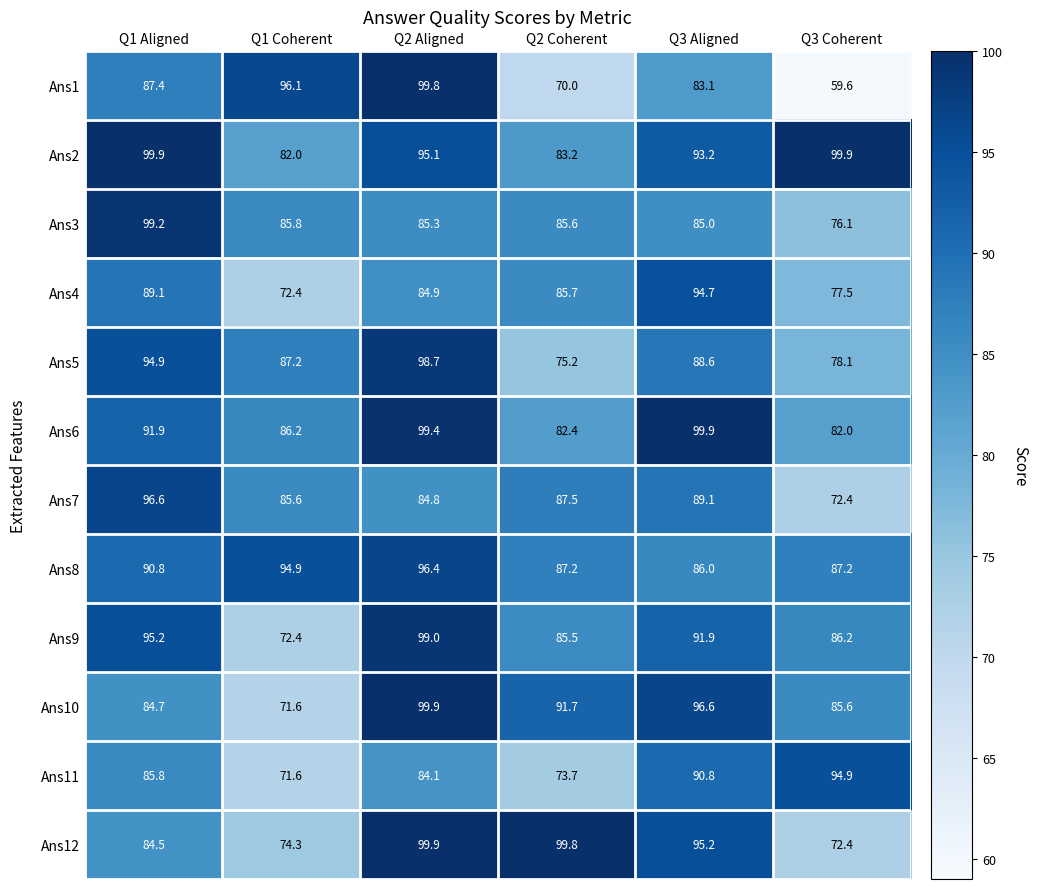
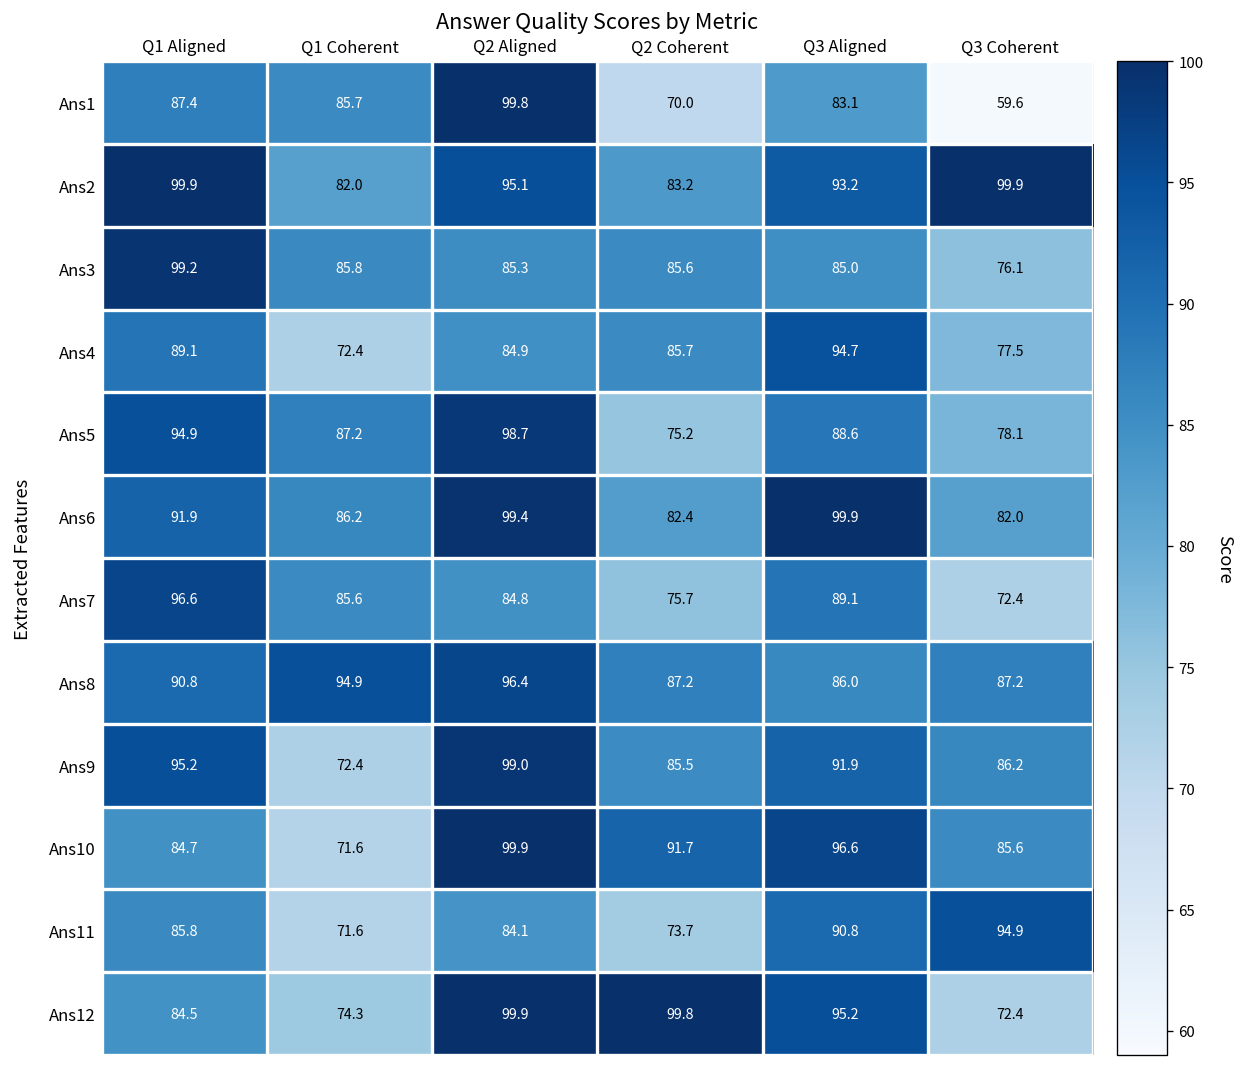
  {
    "Ans1": {
      "Q1 Aligned": 87.4,
-     "Q1 Coherent": 96.1,
+     "Q1 Coherent": 85.7,
      "Q2 Aligned": 99.8,
      "Q2 Coherent": 70.0,
      "Q3 Aligned": 83.1,
      "Q3 Coherent": 59.6
    },
    "Ans2": {
      "Q1 Aligned": 99.9,
      "Q1 Coherent": 82.0,
      "Q2 Aligned": 95.1,
      "Q2 Coherent": 83.2,
      "Q3 Aligned": 93.2,
      "Q3 Coherent": 99.9
    },
    "Ans3": {
      "Q1 Aligned": 99.2,
      "Q1 Coherent": 85.8,
      "Q2 Aligned": 85.3,
      "Q2 Coherent": 85.6,
      "Q3 Aligned": 85.0,
      "Q3 Coherent": 76.1
    },
    "Ans4": {
      "Q1 Aligned": 89.1,
      "Q1 Coherent": 72.4,
      "Q2 Aligned": 84.9,
      "Q2 Coherent": 85.7,
      "Q3 Aligned": 94.7,
      "Q3 Coherent": 77.5
    },
    "Ans5": {
      "Q1 Aligned": 94.9,
      "Q1 Coherent": 87.2,
      "Q2 Aligned": 98.7,
      "Q2 Coherent": 75.2,
      "Q3 Aligned": 88.6,
      "Q3 Coherent": 78.1
    },
    "Ans6": {
      "Q1 Aligned": 91.9,
      "Q1 Coherent": 86.2,
      "Q2 Aligned": 99.4,
      "Q2 Coherent": 82.4,
      "Q3 Aligned": 99.9,
      "Q3 Coherent": 82.0
    },
    "Ans7": {
      "Q1 Aligned": 96.6,
      "Q1 Coherent": 85.6,
      "Q2 Aligned": 84.8,
-     "Q2 Coherent": 87.5,
+     "Q2 Coherent": 75.7,
      "Q3 Aligned": 89.1,
      "Q3 Coherent": 72.4
    },
    "Ans8": {
      "Q1 Aligned": 90.8,
      "Q1 Coherent": 94.9,
      "Q2 Aligned": 96.4,
      "Q2 Coherent": 87.2,
      "Q3 Aligned": 86.0,
      "Q3 Coherent": 87.2
    },
    "Ans9": {
      "Q1 Aligned": 95.2,
      "Q1 Coherent": 72.4,
      "Q2 Aligned": 99.0,
      "Q2 Coherent": 85.5,
      "Q3 Aligned": 91.9,
      "Q3 Coherent": 86.2
    },
    "Ans10": {
      "Q1 Aligned": 84.7,
      "Q1 Coherent": 71.6,
      "Q2 Aligned": 99.9,
      "Q2 Coherent": 91.7,
      "Q3 Aligned": 96.6,
      "Q3 Coherent": 85.6
    },
    "Ans11": {
      "Q1 Aligned": 85.8,
      "Q1 Coherent": 71.6,
      "Q2 Aligned": 84.1,
      "Q2 Coherent": 73.7,
      "Q3 Aligned": 90.8,
      "Q3 Coherent": 94.9
    },
    "Ans12": {
      "Q1 Aligned": 84.5,
      "Q1 Coherent": 74.3,
      "Q2 Aligned": 99.9,
      "Q2 Coherent": 99.8,
      "Q3 Aligned": 95.2,
      "Q3 Coherent": 72.4
    }
  }
